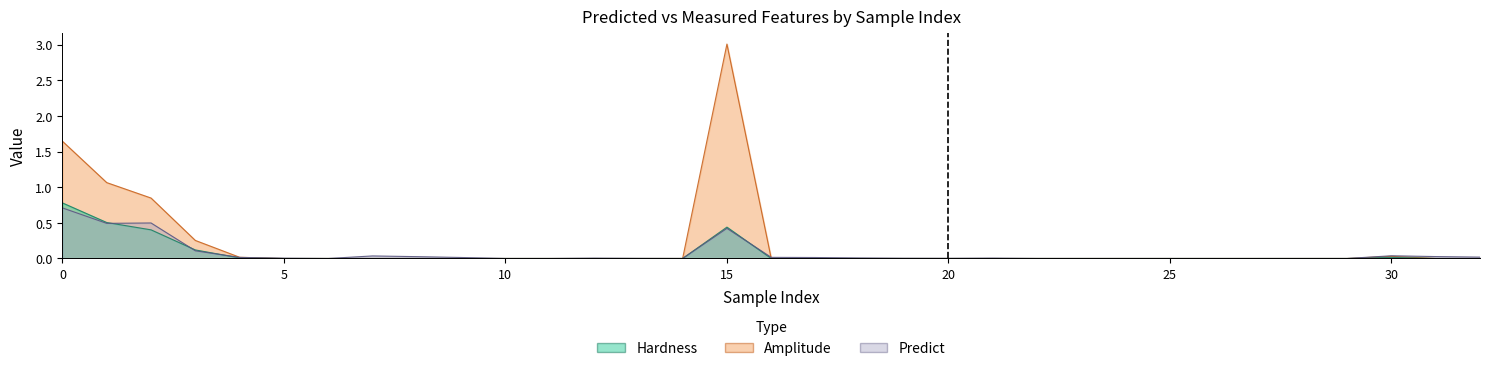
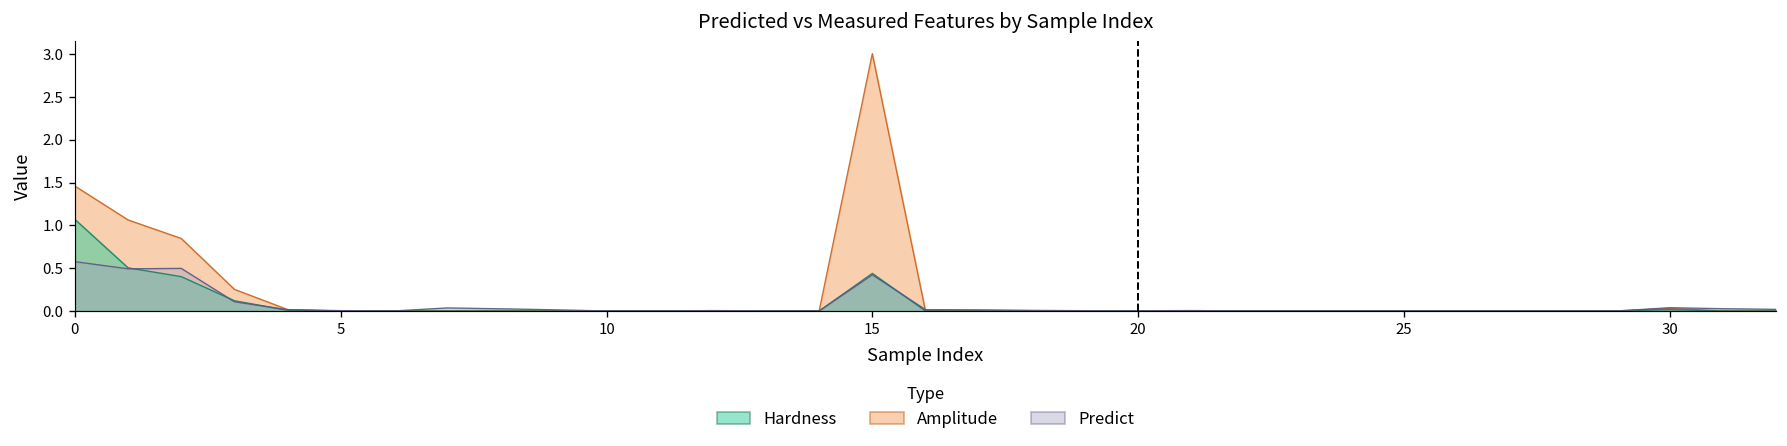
  {
    "Amplitude": {
-     "0": 1.6,
+     "0": 1.5,
      "15": 3.0
    },
    "Hardness": {
-     "0": 0.8
+     "0": 1.1
    },
    "Predict": {
-     "0": 0.7
+     "0": 0.6
    }
  }
